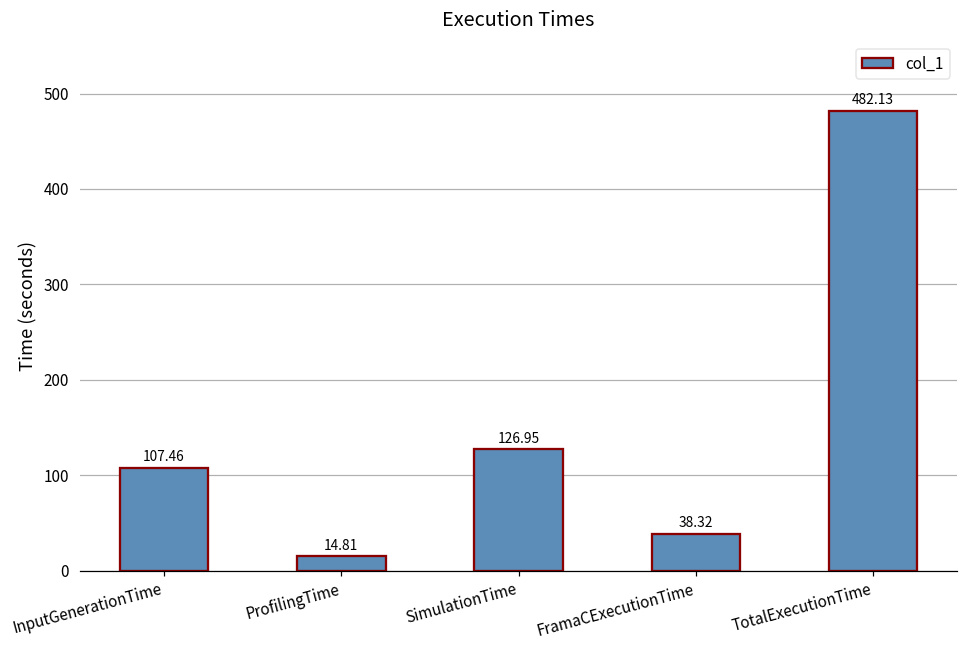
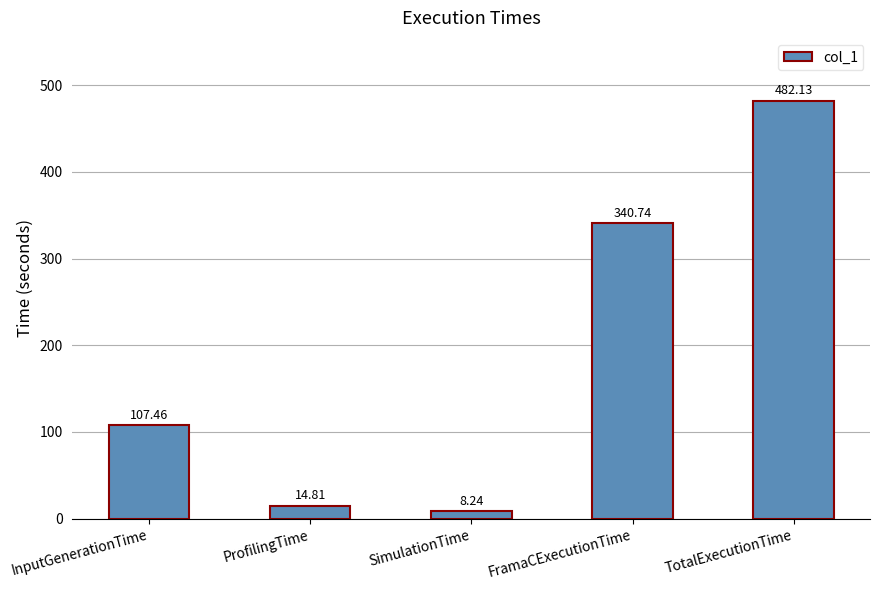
  {
    "InputGenerationTime": 107.46,
    "ProfilingTime": 14.81,
-   "SimulationTime": 126.95,
-   "FramaCExecutionTime": 38.32,
+   "SimulationTime": 8.24,
+   "FramaCExecutionTime": 340.74,
    "TotalExecutionTime": 482.13
  }
